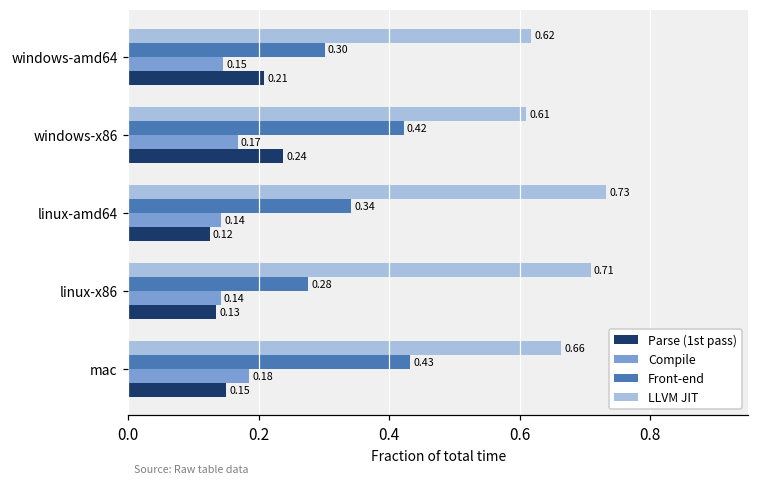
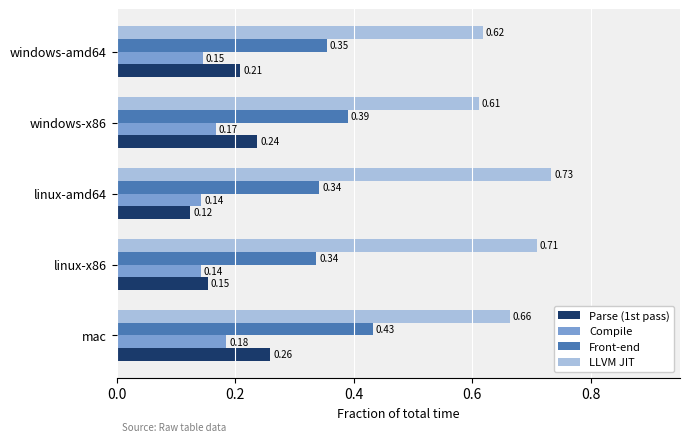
  {
    "Parse (1st pass)": {
      "windows-amd64": 0.21,
      "windows-x86": 0.24,
      "linux-amd64": 0.12,
-     "linux-x86": 0.13,
-     "mac": 0.15
+     "linux-x86": 0.15,
+     "mac": 0.26
    },
    "Front-end": {
-     "windows-amd64": 0.30,
-     "windows-x86": 0.42,
+     "windows-amd64": 0.35,
+     "windows-x86": 0.39,
      "linux-amd64": 0.34,
-     "linux-x86": 0.28,
+     "linux-x86": 0.34,
      "mac": 0.43
    }
  }
